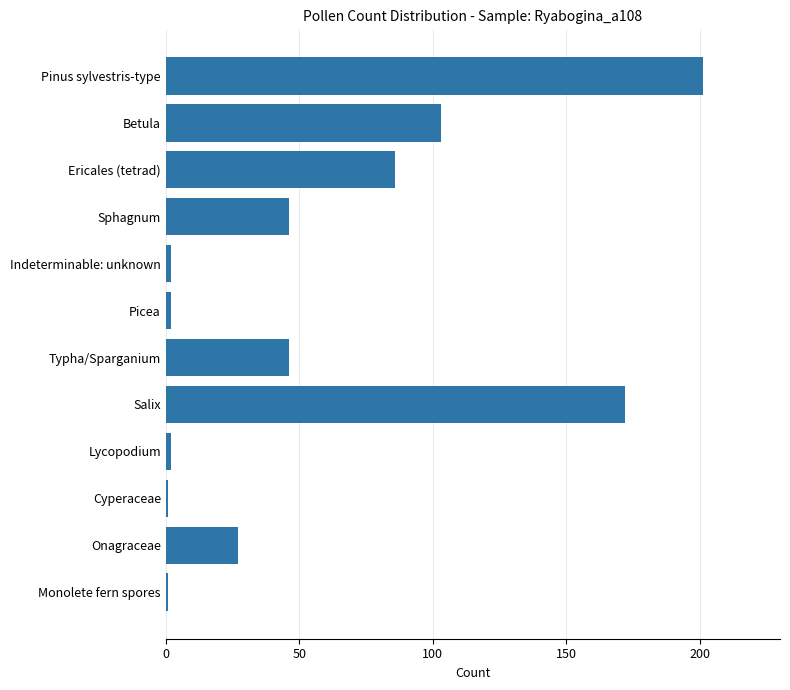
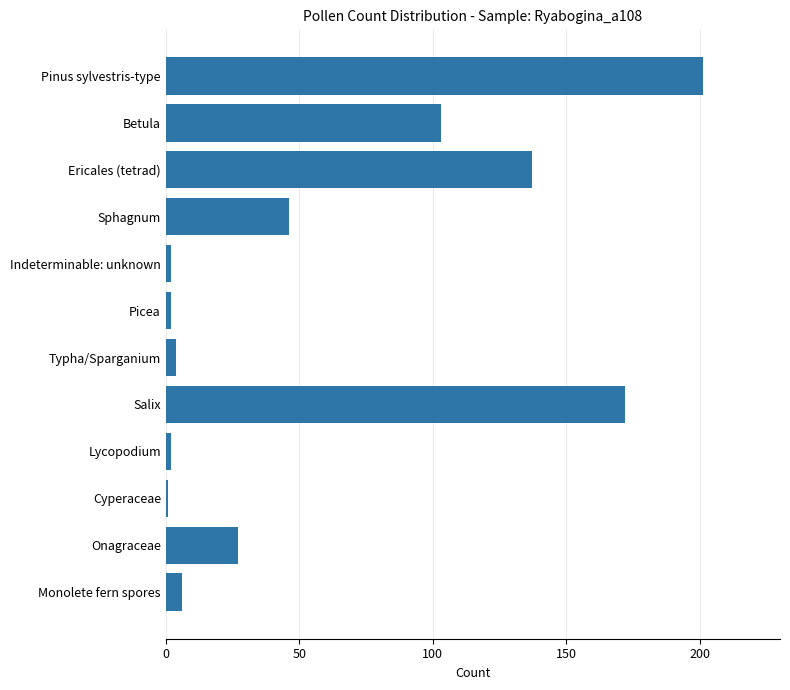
  {
    "Pinus sylvestris-type": 201,
    "Betula": 103,
-   "Ericales (tetrad)": 86,
+   "Ericales (tetrad)": 137,
    "Sphagnum": 46,
    "Indeterminable: unknown": 2,
    "Picea": 2,
-   "Typha/Sparganium": 46,
+   "Typha/Sparganium": 4,
    "Salix": 172,
    "Lycopodium": 2,
    "Cyperaceae": 1,
    "Onagraceae": 27,
-   "Monolete fern spores": 1
+   "Monolete fern spores": 6
  }
